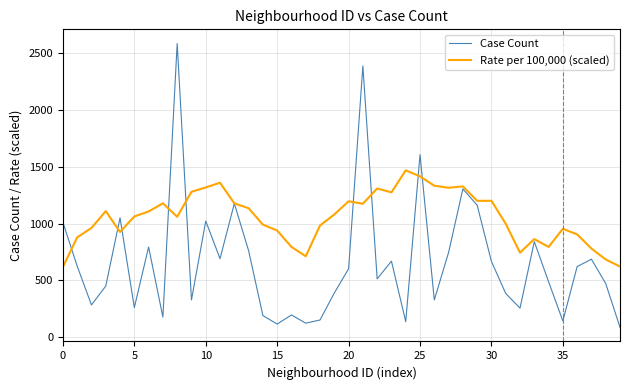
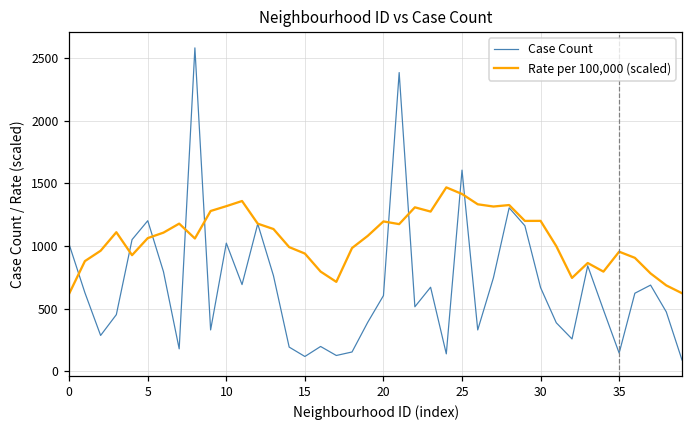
  {
    "Case Count": {
      "0": 1010,
-     "5": 260,
+     "5": 1200,
      "10": 1020,
      "15": 120,
      "20": 600,
      "25": 1610,
      "30": 670,
      "35": 140
    },
    "Rate per 100,000 (scaled)": {
      "0": 620,
      "5": 1060,
      "10": 1320,
      "15": 940,
      "20": 1200,
      "25": 1410,
      "30": 1200,
      "35": 950
    }
  }
